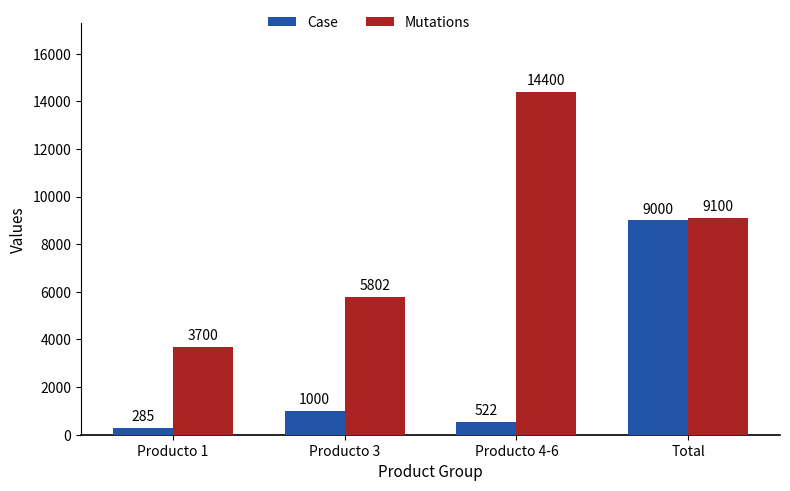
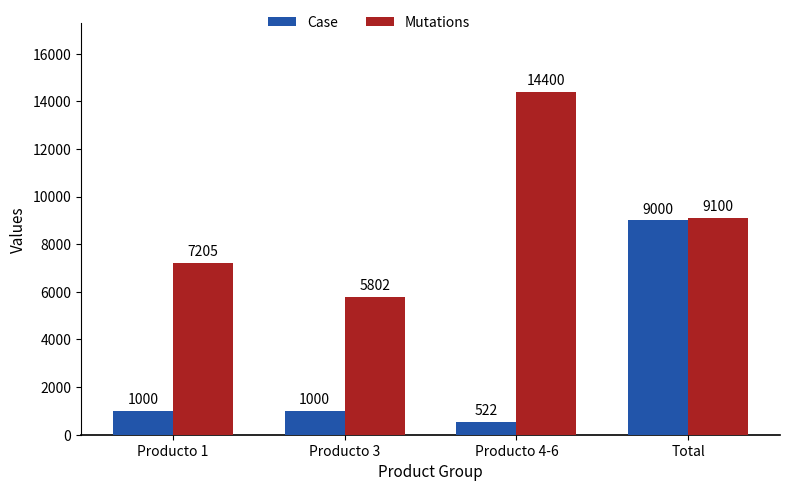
  {
    "Case": {
-     "Producto 1": 285,
+     "Producto 1": 1000,
      "Producto 3": 1000,
      "Producto 4-6": 522,
      "Total": 9000
    },
    "Mutations": {
-     "Producto 1": 3700,
+     "Producto 1": 7205,
      "Producto 3": 5802,
      "Producto 4-6": 14400,
      "Total": 9100
    }
  }
